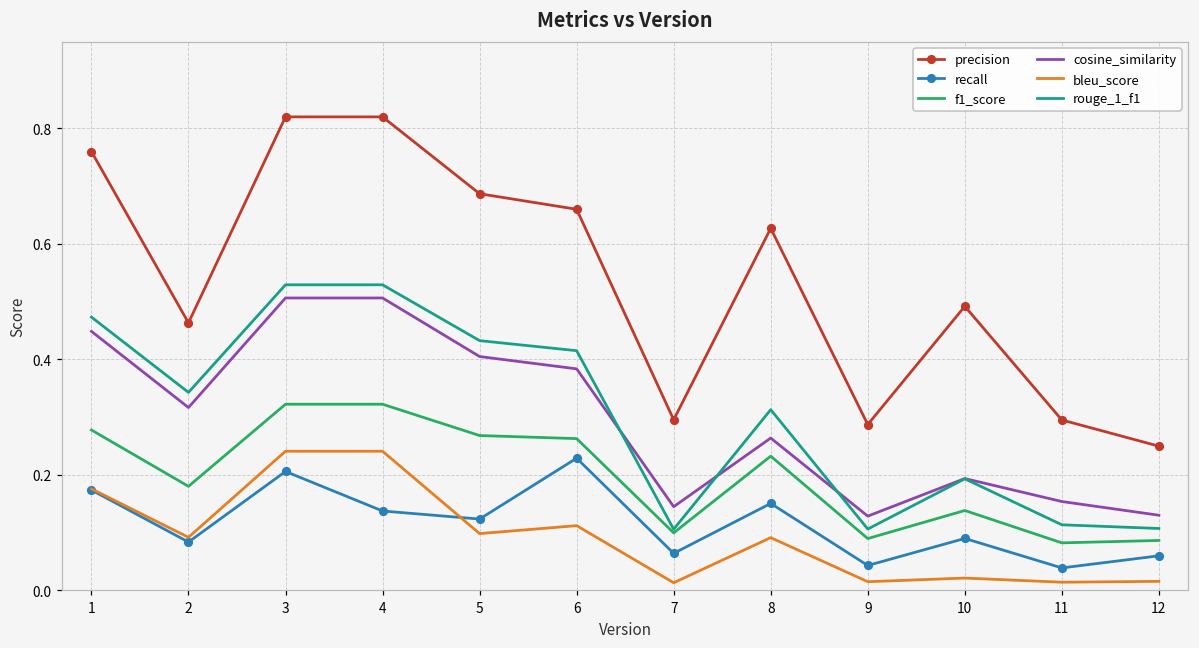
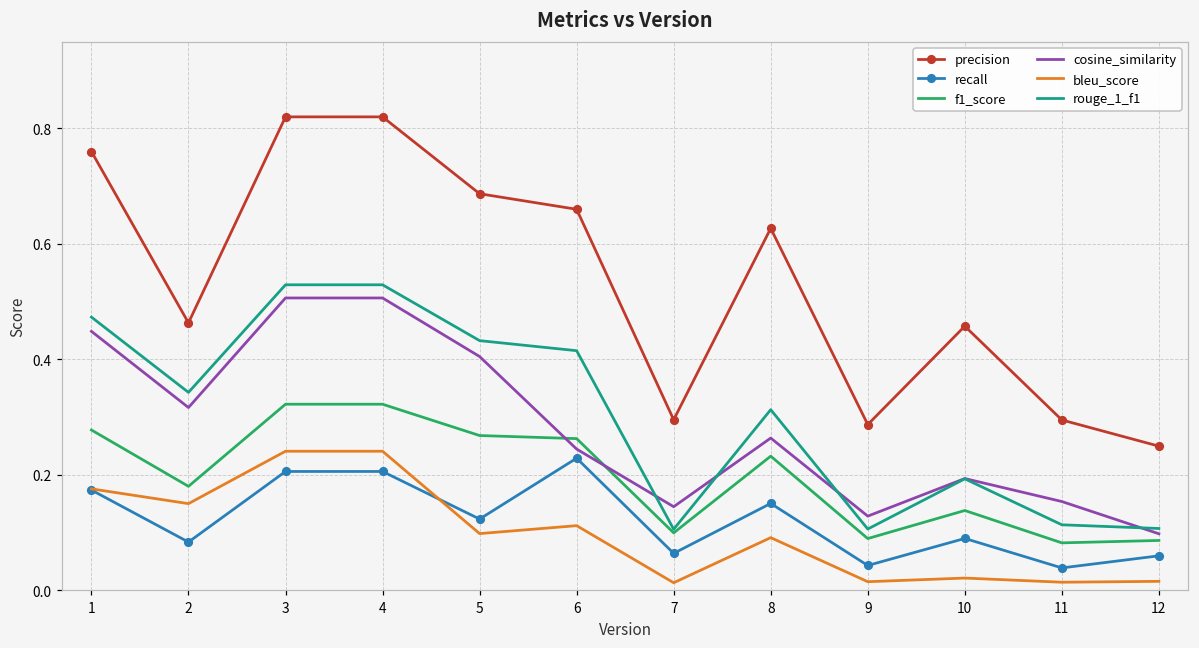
  {
    "precision": {
      "1": 0.76,
      "2": 0.46,
      "3": 0.82,
      "4": 0.82,
      "5": 0.69,
      "6": 0.66,
      "7": 0.30,
      "8": 0.63,
      "9": 0.29,
-     "10": 0.49,
+     "10": 0.46,
      "11": 0.30,
      "12": 0.25
    },
    "recall": {
      "2": 0.08,
      "3": 0.21,
-     "4": 0.14,
+     "4": 0.21,
      "5": 0.12,
      "6": 0.23,
      "7": 0.06,
      "8": 0.15,
      "9": 0.04,
      "10": 0.09,
      "11": 0.04,
      "12": 0.06
    },
    "cosine_similarity": {
      "1": 0.45,
      "2": 0.32,
      "3": 0.51,
      "4": 0.51,
      "5": 0.41,
-     "6": 0.38,
+     "6": 0.24,
      "7": 0.15,
      "8": 0.26,
      "9": 0.13,
      "11": 0.15,
-     "12": 0.13
+     "12": 0.10
    },
    "bleu_score": {
-     "2": 0.09,
+     "2": 0.15,
      "3": 0.24,
      "4": 0.24,
      "5": 0.10,
      "6": 0.11,
      "7": 0.01,
      "8": 0.09,
      "9": 0.02,
      "10": 0.02,
      "11": 0.01,
      "12": 0.02
    }
  }
